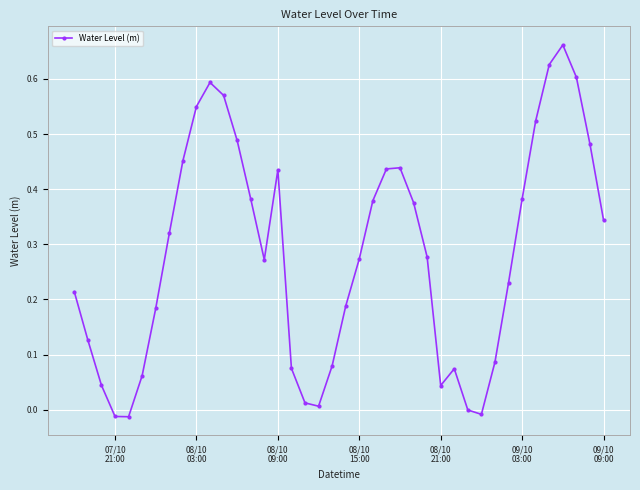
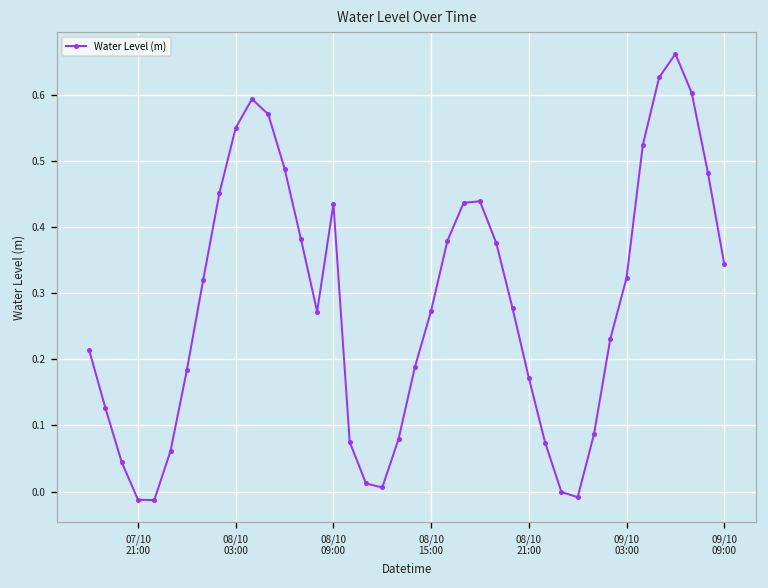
  {
    "07/10 21:00": -0.01,
    "08/10 03:00": 0.55,
    "08/10 09:00": 0.43,
    "08/10 15:00": 0.27,
-   "08/10 21:00": 0.04,
-   "09/10 03:00": 0.38,
+   "08/10 21:00": 0.17,
+   "09/10 03:00": 0.32,
    "09/10 09:00": 0.34
  }
